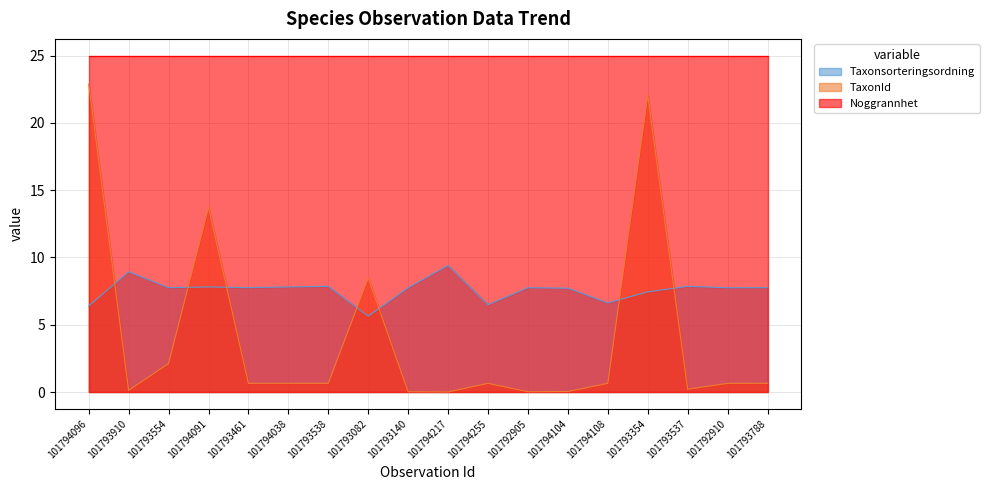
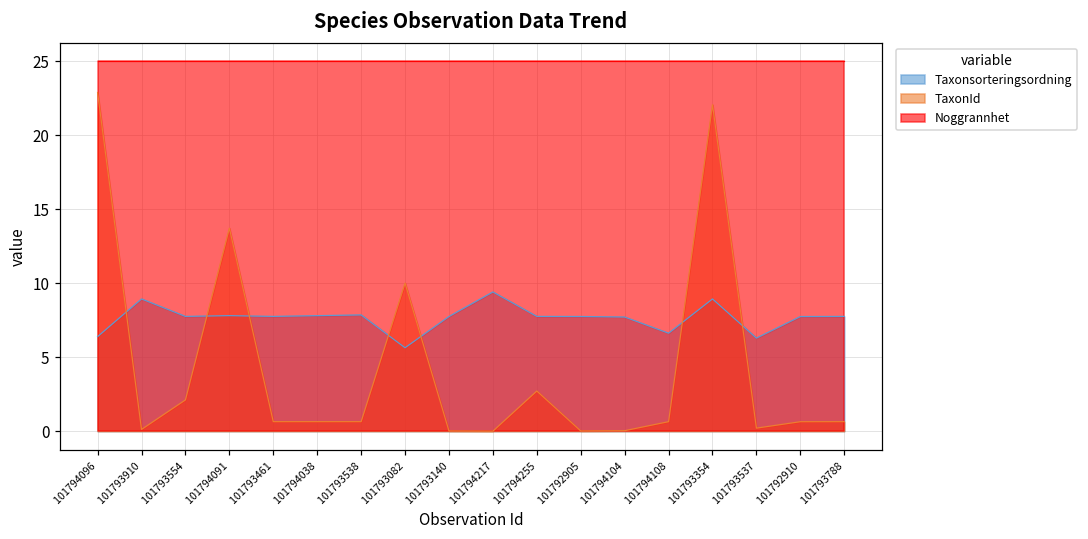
  {
    "Taxonsorteringsordning": {
      "101794096": 6.4,
      "101793910": 8.9,
      "101793554": 7.8,
      "101794091": 7.8,
      "101793461": 7.8,
      "101794038": 7.8,
      "101793538": 7.9,
      "101793082": 5.6,
      "101793140": 7.8,
      "101794217": 9.4,
-     "101794255": 6.5,
+     "101794255": 7.8,
      "101792905": 7.8,
      "101794104": 7.7,
      "101794108": 6.6,
-     "101793354": 7.4,
-     "101793537": 7.9,
+     "101793354": 8.9,
+     "101793537": 6.3,
      "101792910": 7.8,
      "101793788": 7.8
    },
    "TaxonId": {
      "101794096": 22.9,
      "101793910": 0.1,
      "101793554": 2.1,
      "101794091": 13.7,
      "101793461": 0.6,
      "101794038": 0.6,
      "101793538": 0.6,
-     "101793082": 8.5,
+     "101793082": 10.0,
      "101793140": 0.0,
      "101794217": 0.0,
-     "101794255": 0.6,
+     "101794255": 2.7,
      "101792905": 0.0,
      "101794104": 0.0,
      "101794108": 0.6,
      "101793354": 22.1,
      "101793537": 0.2,
      "101792910": 0.6,
      "101793788": 0.6
    },
    "Noggrannhet": {
      "101794096": 25.0,
      "101793910": 25.0,
      "101793554": 25.0,
      "101794091": 25.0,
      "101793461": 25.0,
      "101794038": 25.0,
      "101793538": 25.0,
      "101793082": 25.0,
      "101793140": 25.0,
      "101794217": 25.0,
      "101794255": 25.0,
      "101792905": 25.0,
      "101794104": 25.0,
      "101794108": 25.0,
      "101793354": 25.0,
      "101793537": 25.0,
      "101792910": 25.0,
      "101793788": 25.0
    }
  }
